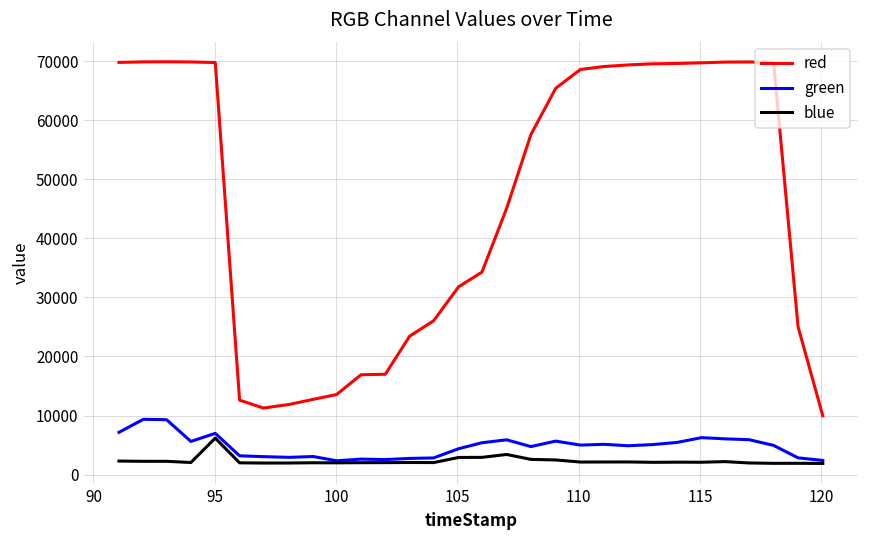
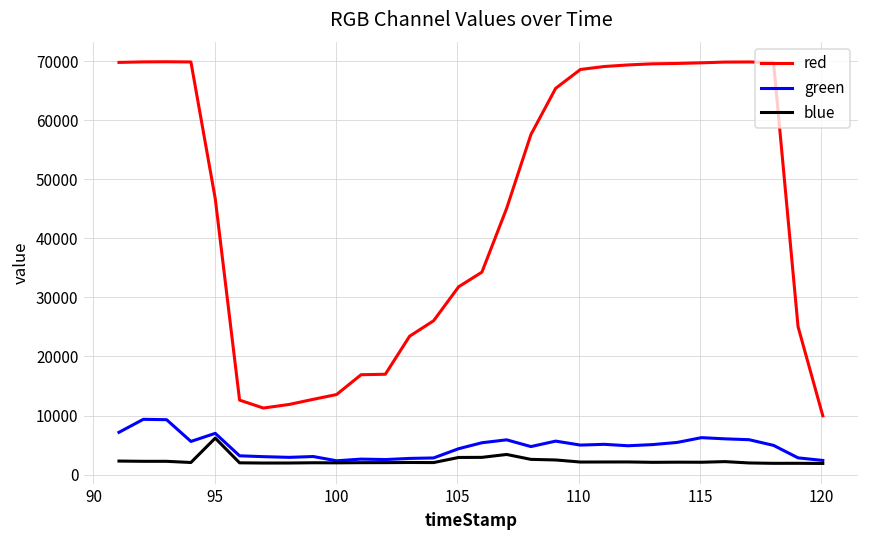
  {
    "red": {
-     "95": 70000,
+     "95": 47000,
      "100": 14000
    },
    "green": {
      "95": 7000
    },
    "blue": {
      "95": 6000
    }
  }
